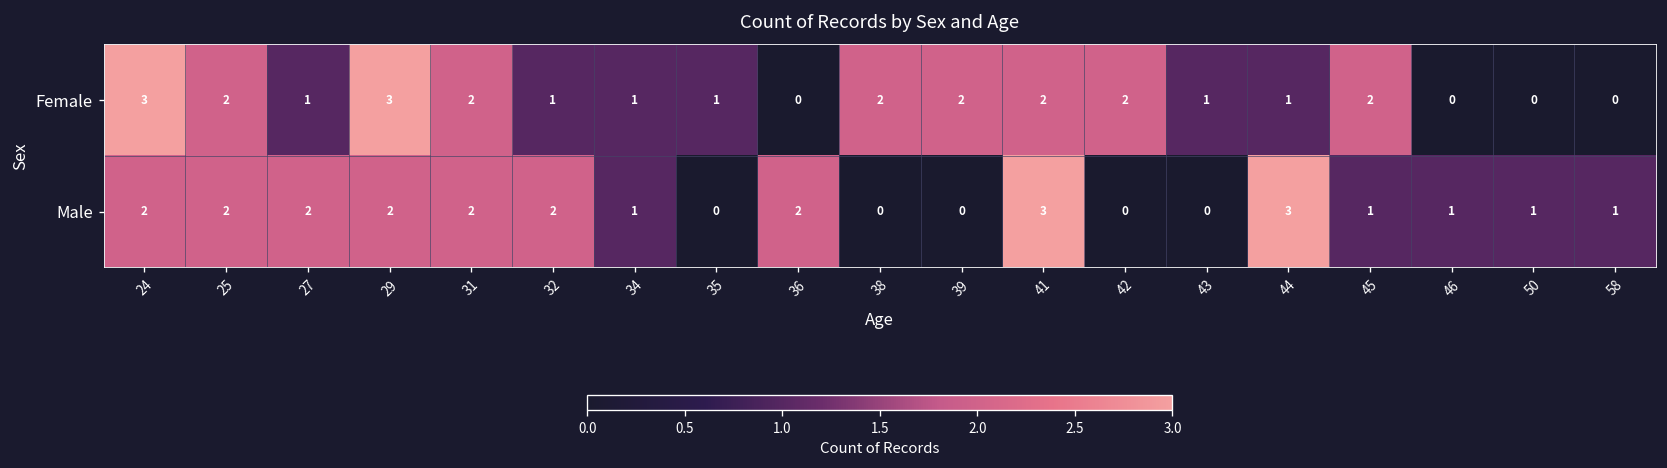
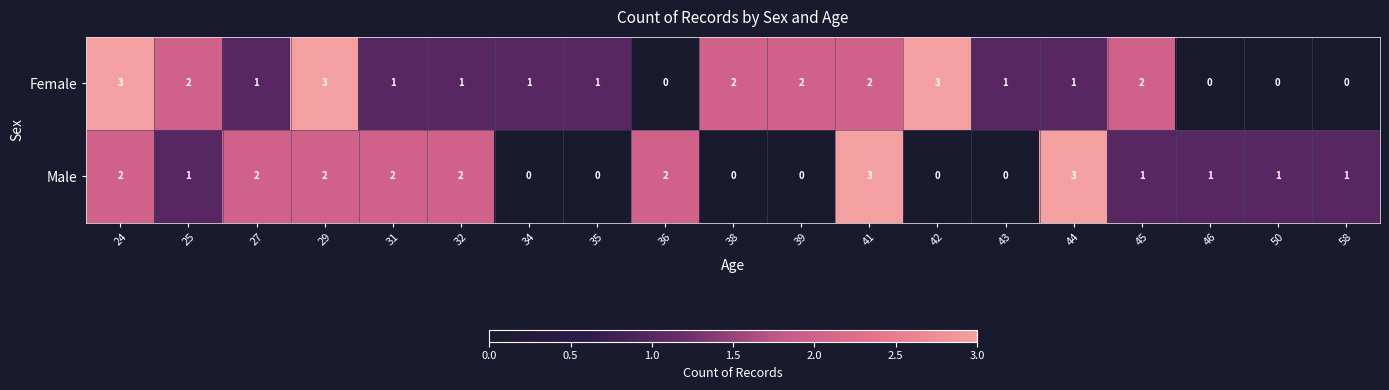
  {
    "Female": {
      "24": 3,
      "25": 2,
      "27": 1,
      "29": 3,
-     "31": 2,
+     "31": 1,
      "32": 1,
      "34": 1,
      "35": 1,
      "36": 0,
      "38": 2,
      "39": 2,
      "41": 2,
-     "42": 2,
+     "42": 3,
      "43": 1,
      "44": 1,
      "45": 2,
      "46": 0,
      "50": 0,
      "58": 0
    },
    "Male": {
      "24": 2,
-     "25": 2,
+     "25": 1,
      "27": 2,
      "29": 2,
      "31": 2,
      "32": 2,
-     "34": 1,
+     "34": 0,
      "35": 0,
      "36": 2,
      "38": 0,
      "39": 0,
      "41": 3,
      "42": 0,
      "43": 0,
      "44": 3,
      "45": 1,
      "46": 1,
      "50": 1,
      "58": 1
    }
  }
